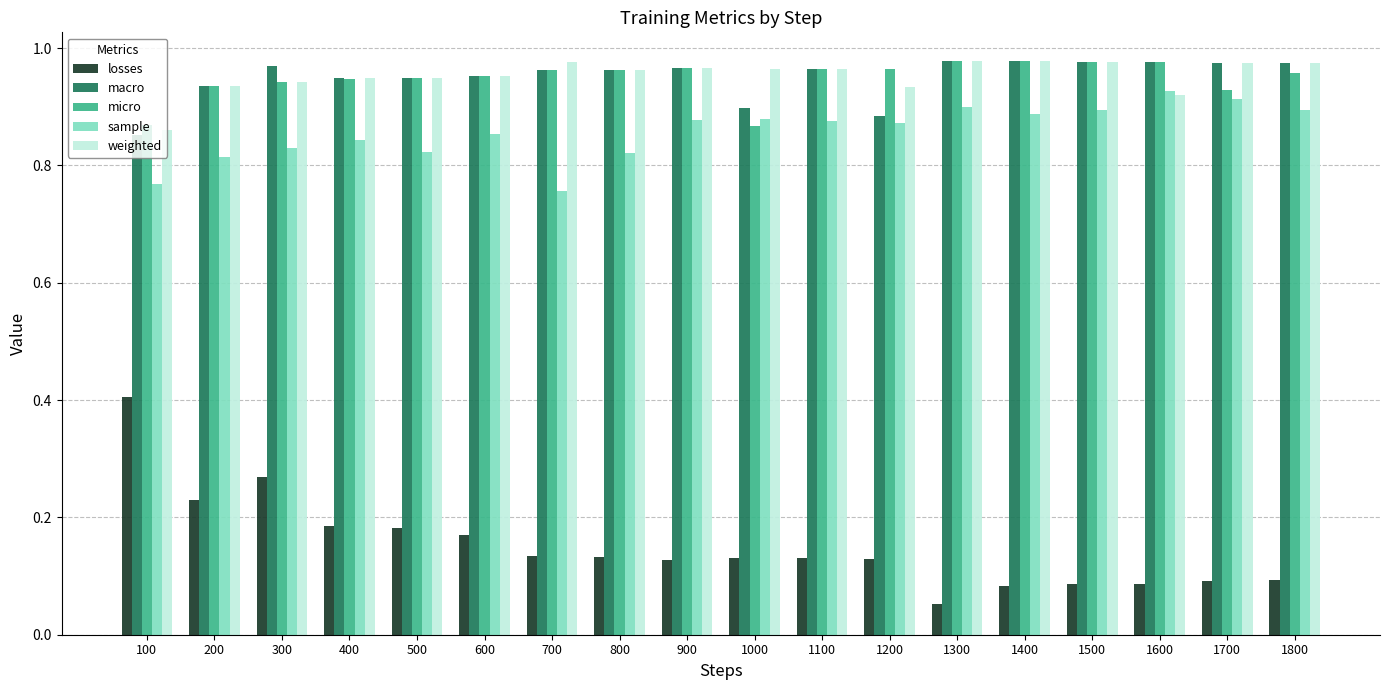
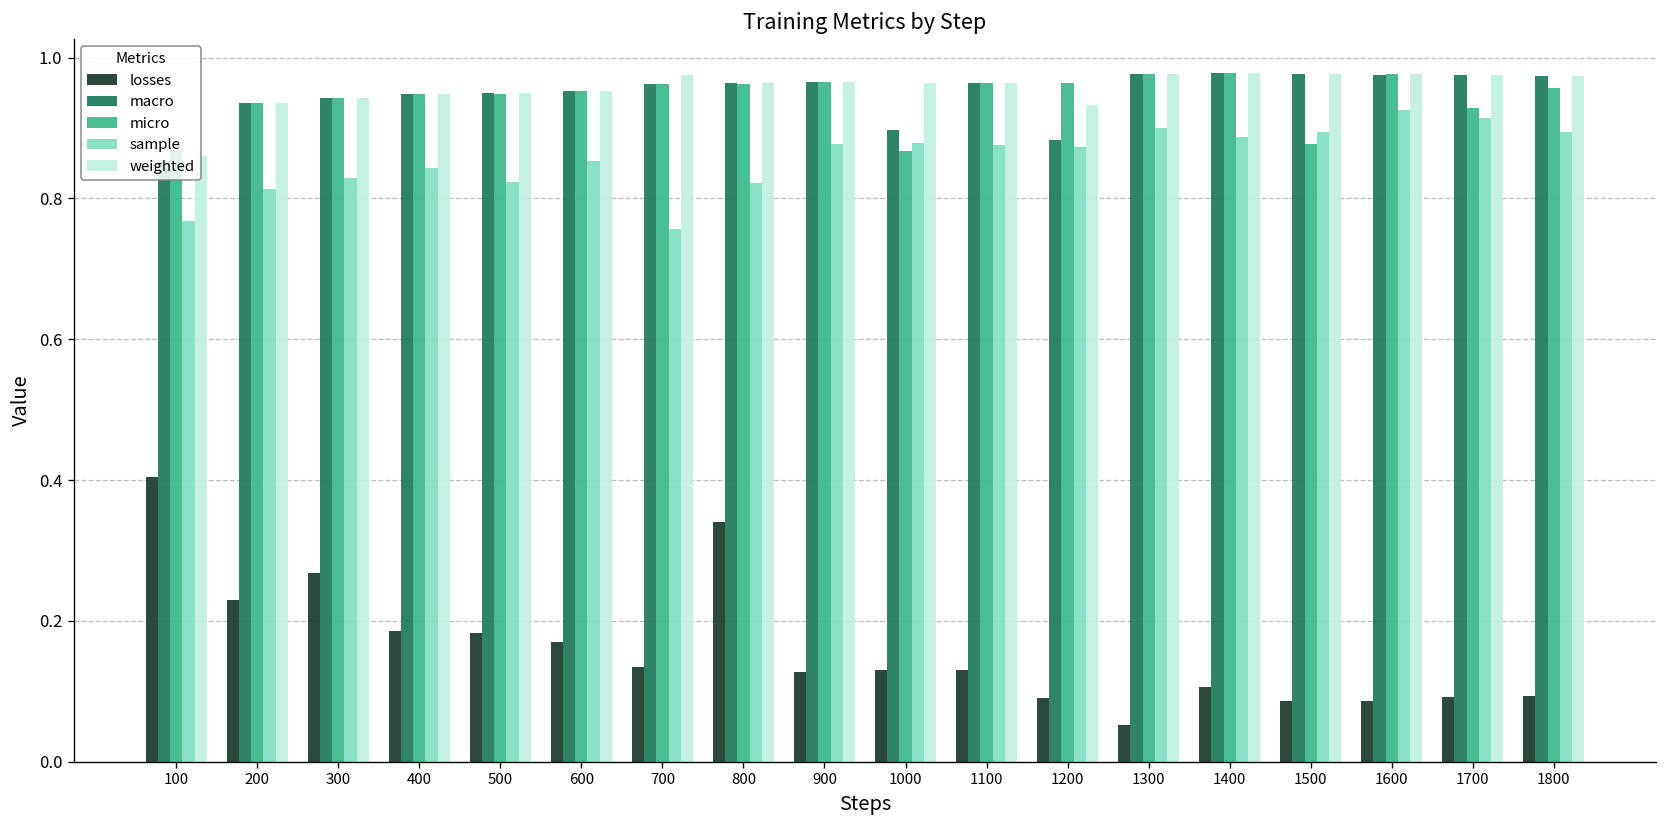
  {
    "losses": {
      "100": 0.40,
      "200": 0.23,
      "300": 0.27,
      "400": 0.19,
      "500": 0.18,
      "600": 0.17,
      "700": 0.13,
-     "800": 0.13,
+     "800": 0.34,
      "900": 0.13,
      "1000": 0.13,
      "1100": 0.13,
-     "1200": 0.13,
+     "1200": 0.09,
      "1300": 0.05,
-     "1400": 0.08,
+     "1400": 0.11,
      "1500": 0.09,
      "1600": 0.09,
      "1700": 0.09,
      "1800": 0.09
    },
    "macro": {
      "200": 0.94,
-     "300": 0.97,
+     "300": 0.94,
      "400": 0.95,
      "500": 0.95,
      "600": 0.95,
      "700": 0.96,
      "800": 0.96,
      "900": 0.97,
      "1000": 0.90,
      "1100": 0.96,
      "1200": 0.88,
      "1300": 0.98,
      "1400": 0.98,
      "1500": 0.98,
      "1600": 0.98,
      "1700": 0.98,
      "1800": 0.97
    },
    "micro": {
      "200": 0.94,
      "300": 0.94,
      "400": 0.95,
      "500": 0.95,
      "600": 0.95,
      "700": 0.96,
      "800": 0.96,
      "900": 0.97,
      "1000": 0.87,
      "1100": 0.96,
      "1200": 0.96,
      "1300": 0.98,
      "1400": 0.98,
-     "1500": 0.98,
+     "1500": 0.88,
      "1600": 0.98,
      "1700": 0.93,
      "1800": 0.96
    },
    "sample": {
      "100": 0.77,
      "200": 0.81,
      "300": 0.83,
      "400": 0.84,
      "500": 0.82,
      "600": 0.85,
      "700": 0.76,
      "800": 0.82,
      "900": 0.88,
      "1000": 0.88,
      "1100": 0.88,
      "1200": 0.87,
      "1300": 0.90,
      "1400": 0.89,
      "1500": 0.89,
      "1600": 0.93,
      "1700": 0.91,
      "1800": 0.89
    },
    "weighted": {
      "200": 0.94,
      "300": 0.94,
      "400": 0.95,
      "500": 0.95,
      "600": 0.95,
      "700": 0.98,
      "800": 0.96,
      "900": 0.97,
      "1000": 0.96,
      "1100": 0.96,
      "1200": 0.93,
      "1300": 0.98,
      "1400": 0.98,
      "1500": 0.98,
-     "1600": 0.92,
+     "1600": 0.98,
      "1700": 0.98,
      "1800": 0.97
    }
  }
